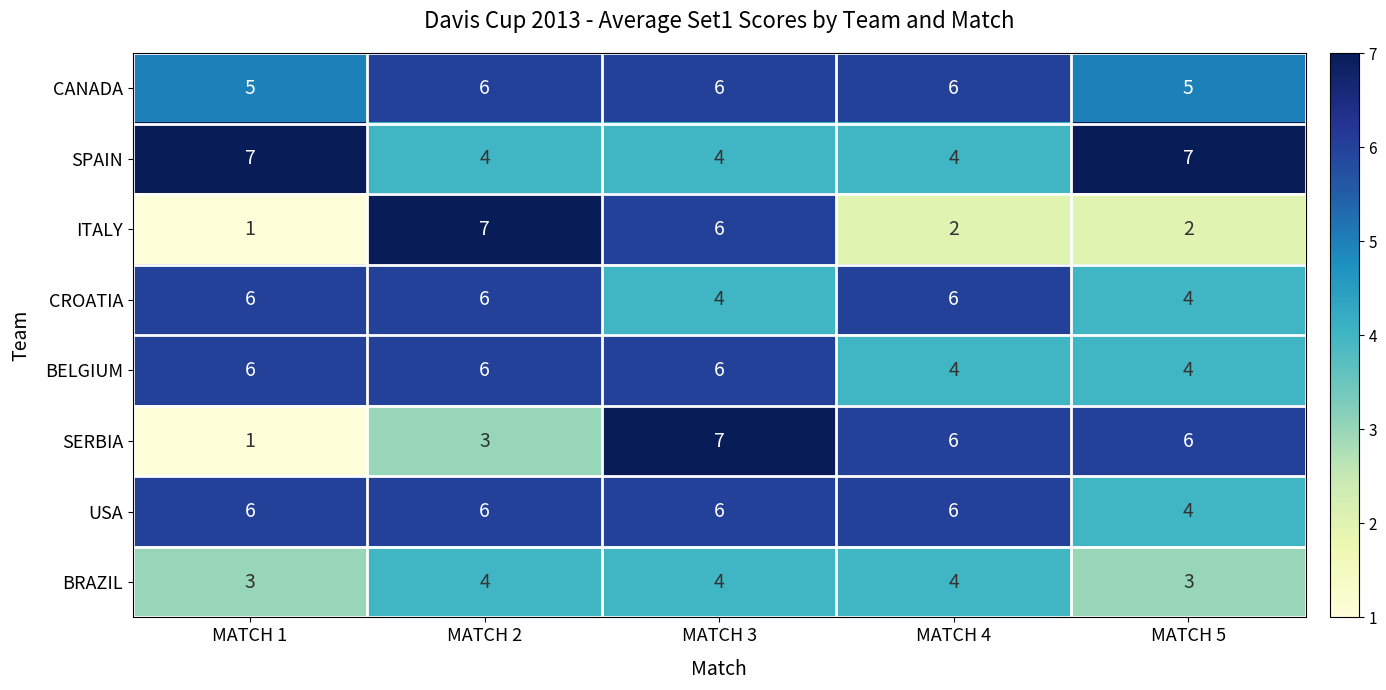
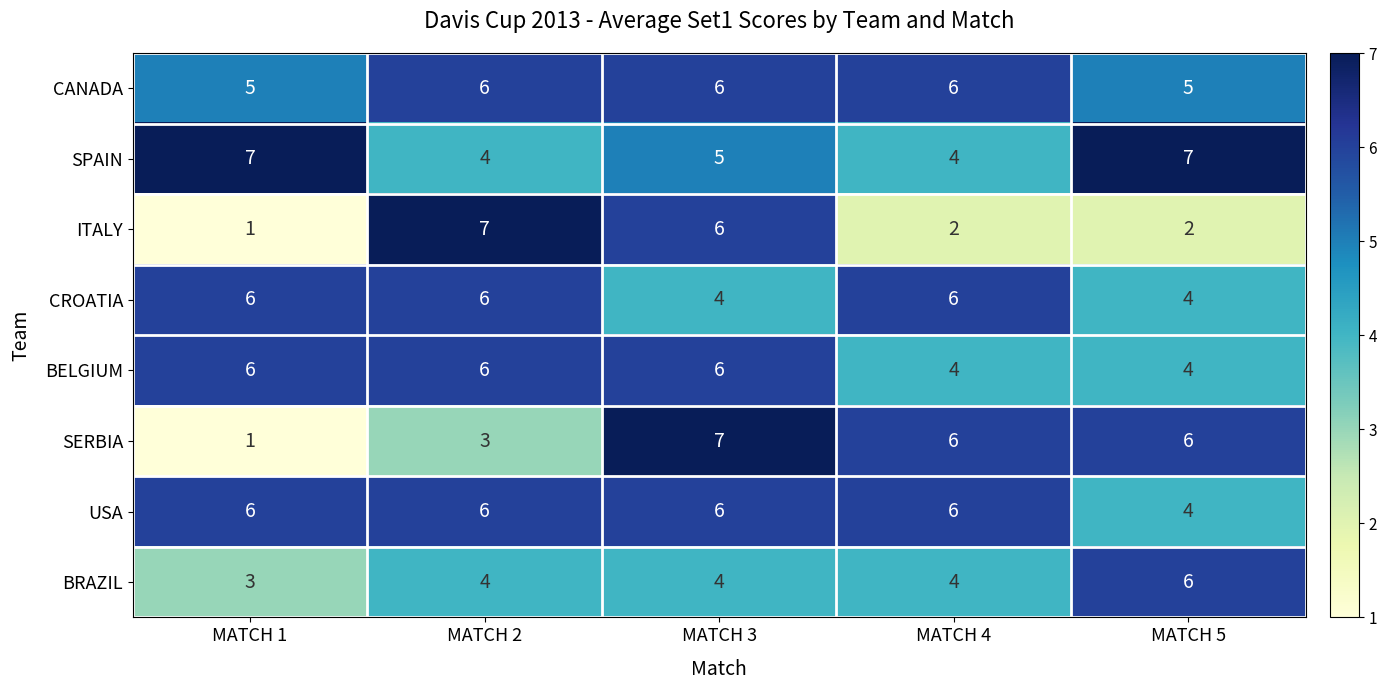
  {
    "CANADA": {
      "MATCH 1": 5,
      "MATCH 2": 6,
      "MATCH 3": 6,
      "MATCH 4": 6,
      "MATCH 5": 5
    },
    "SPAIN": {
      "MATCH 1": 7,
      "MATCH 2": 4,
-     "MATCH 3": 4,
+     "MATCH 3": 5,
      "MATCH 4": 4,
      "MATCH 5": 7
    },
    "ITALY": {
      "MATCH 1": 1,
      "MATCH 2": 7,
      "MATCH 3": 6,
      "MATCH 4": 2,
      "MATCH 5": 2
    },
    "CROATIA": {
      "MATCH 1": 6,
      "MATCH 2": 6,
      "MATCH 3": 4,
      "MATCH 4": 6,
      "MATCH 5": 4
    },
    "BELGIUM": {
      "MATCH 1": 6,
      "MATCH 2": 6,
      "MATCH 3": 6,
      "MATCH 4": 4,
      "MATCH 5": 4
    },
    "SERBIA": {
      "MATCH 1": 1,
      "MATCH 2": 3,
      "MATCH 3": 7,
      "MATCH 4": 6,
      "MATCH 5": 6
    },
    "USA": {
      "MATCH 1": 6,
      "MATCH 2": 6,
      "MATCH 3": 6,
      "MATCH 4": 6,
      "MATCH 5": 4
    },
    "BRAZIL": {
      "MATCH 1": 3,
      "MATCH 2": 4,
      "MATCH 3": 4,
      "MATCH 4": 4,
-     "MATCH 5": 3
+     "MATCH 5": 6
    }
  }
